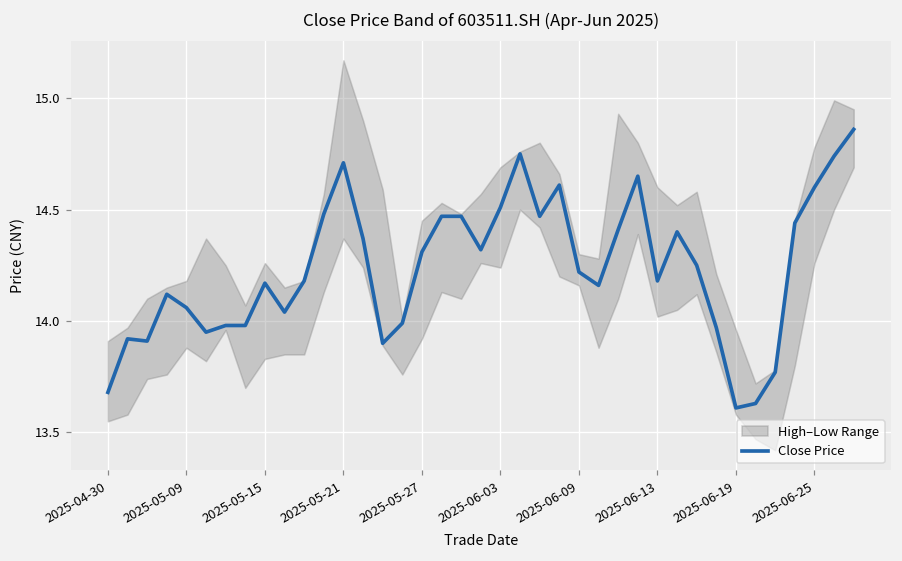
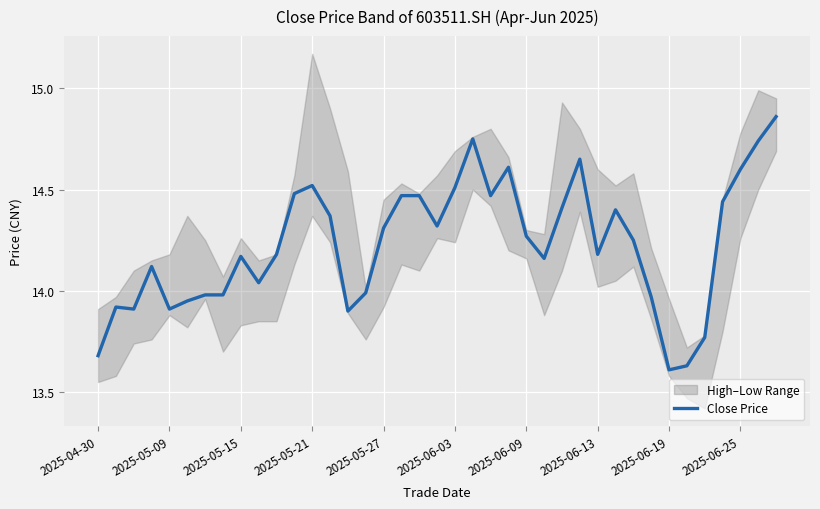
  {
    "Close Price": {
      "2025-04-30": 13.68,
-     "2025-05-09": 14.06,
+     "2025-05-09": 13.91,
      "2025-05-15": 14.17,
-     "2025-05-21": 14.71,
+     "2025-05-21": 14.52,
      "2025-05-27": 14.31,
      "2025-06-03": 14.51,
-     "2025-06-09": 14.22,
+     "2025-06-09": 14.27,
      "2025-06-13": 14.18,
      "2025-06-19": 13.61,
      "2025-06-25": 14.60
    }
  }
